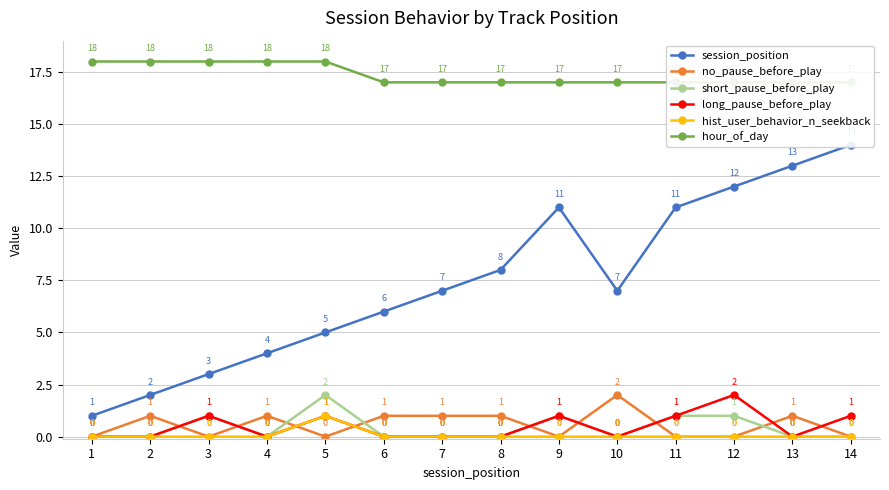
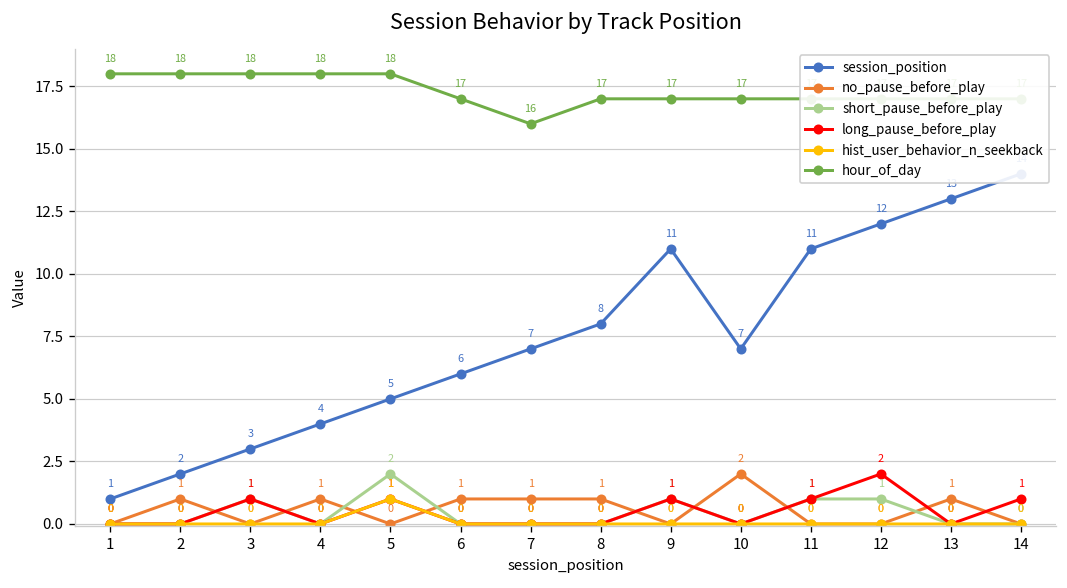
  {
    "session_position": {
      "1": 1,
      "2": 2,
      "3": 3,
      "4": 4,
      "5": 5,
      "6": 6,
      "7": 7,
      "8": 8,
      "9": 11,
      "10": 7,
      "11": 11,
      "12": 12,
      "13": 13
    },
    "no_pause_before_play": {
      "2": 1,
      "4": 1,
      "5": 0,
      "6": 1,
      "7": 1,
      "8": 1,
      "10": 2,
      "13": 1
    },
    "short_pause_before_play": {
      "5": 2,
      "12": 1
    },
    "long_pause_before_play": {
      "12": 2,
      "14": 1
    },
    "hour_of_day": {
      "1": 18,
      "2": 18,
      "3": 18,
      "4": 18,
      "5": 18,
      "6": 17,
-     "7": 17,
+     "7": 16,
      "8": 17,
      "9": 17,
      "10": 17
    }
  }
